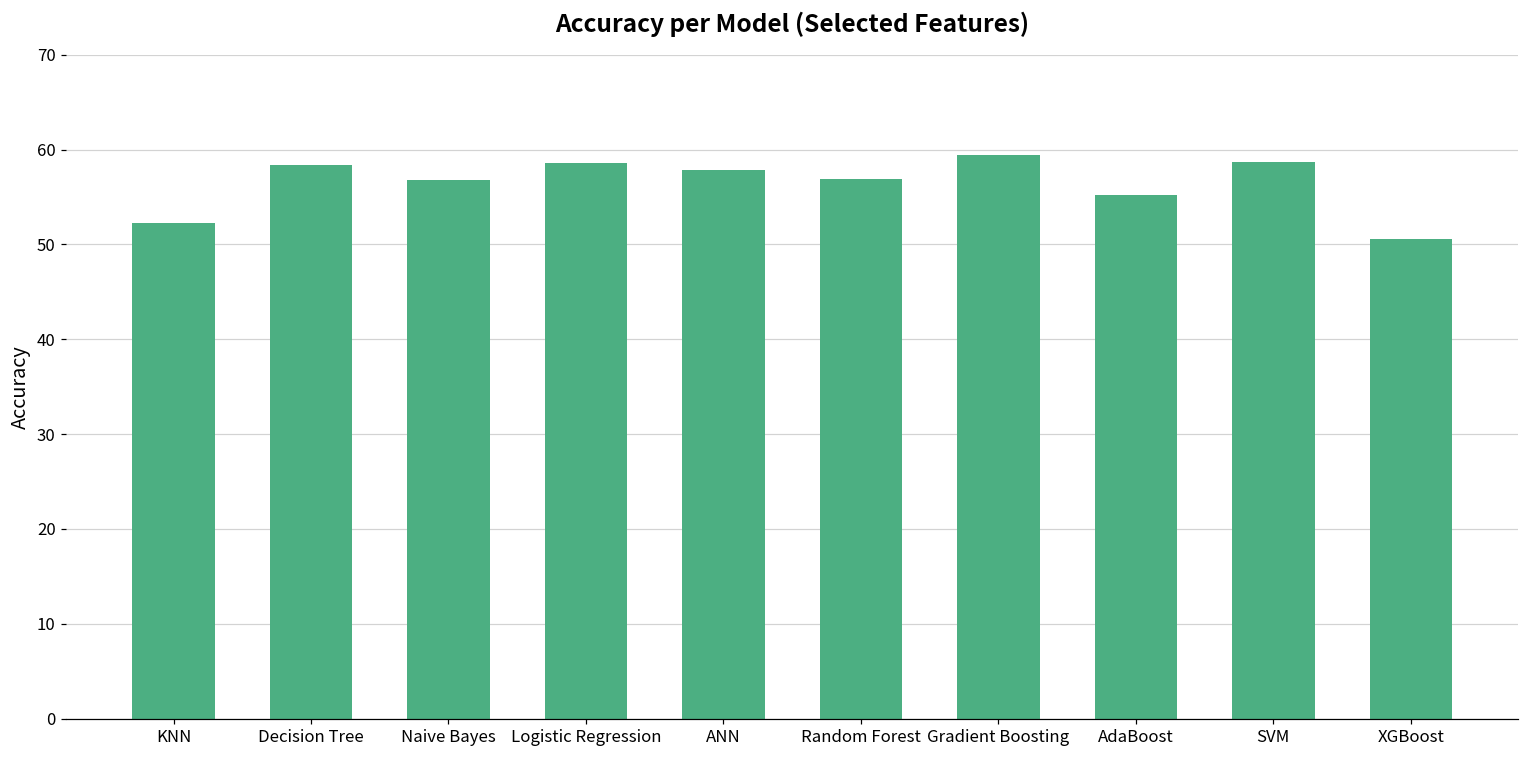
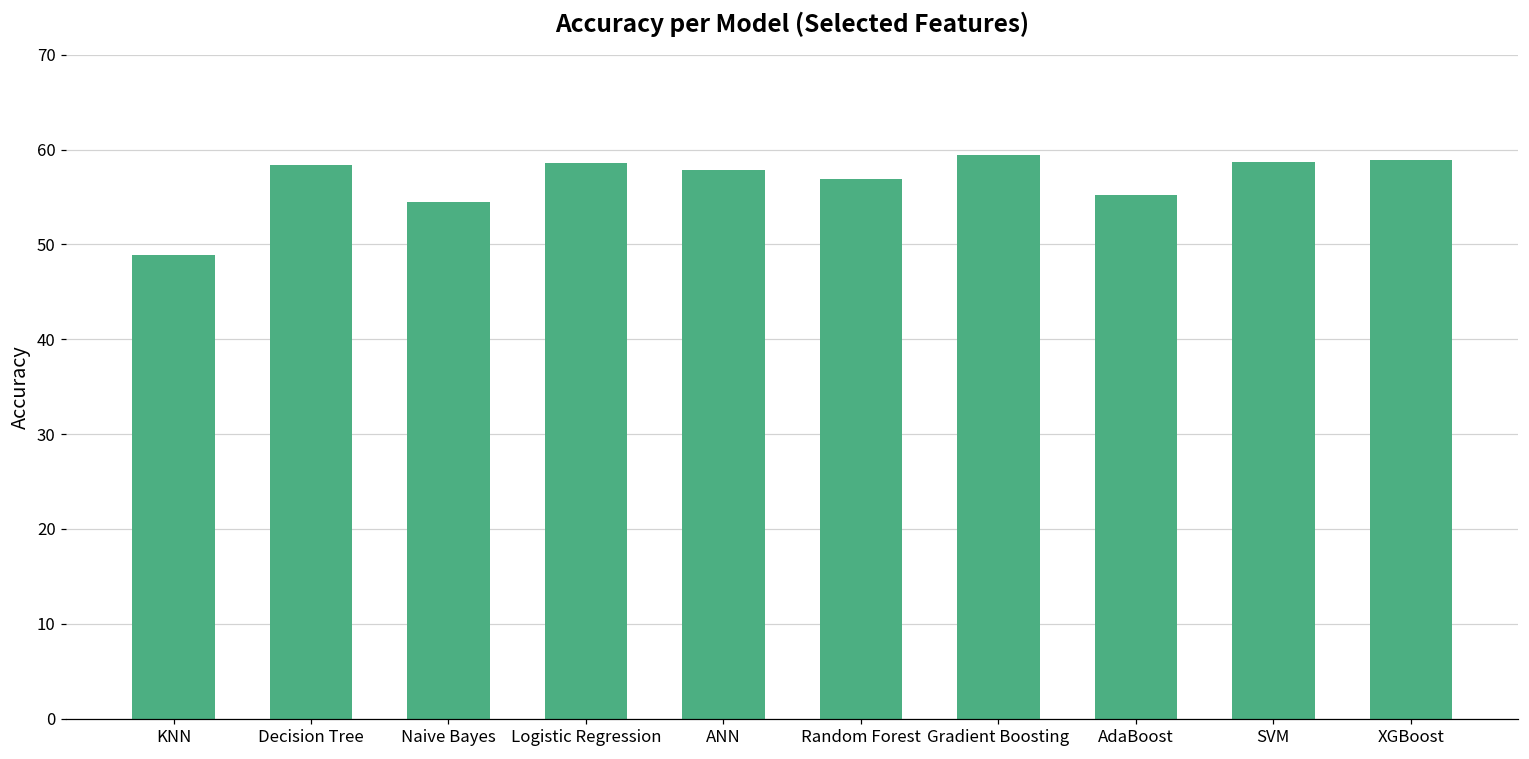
  {
-   "KNN": 52,
+   "KNN": 49,
    "Decision Tree": 58,
-   "Naive Bayes": 57,
+   "Naive Bayes": 54,
    "Logistic Regression": 59,
    "ANN": 58,
    "Random Forest": 57,
    "Gradient Boosting": 59,
    "AdaBoost": 55,
    "SVM": 59,
-   "XGBoost": 51
+   "XGBoost": 59
  }
